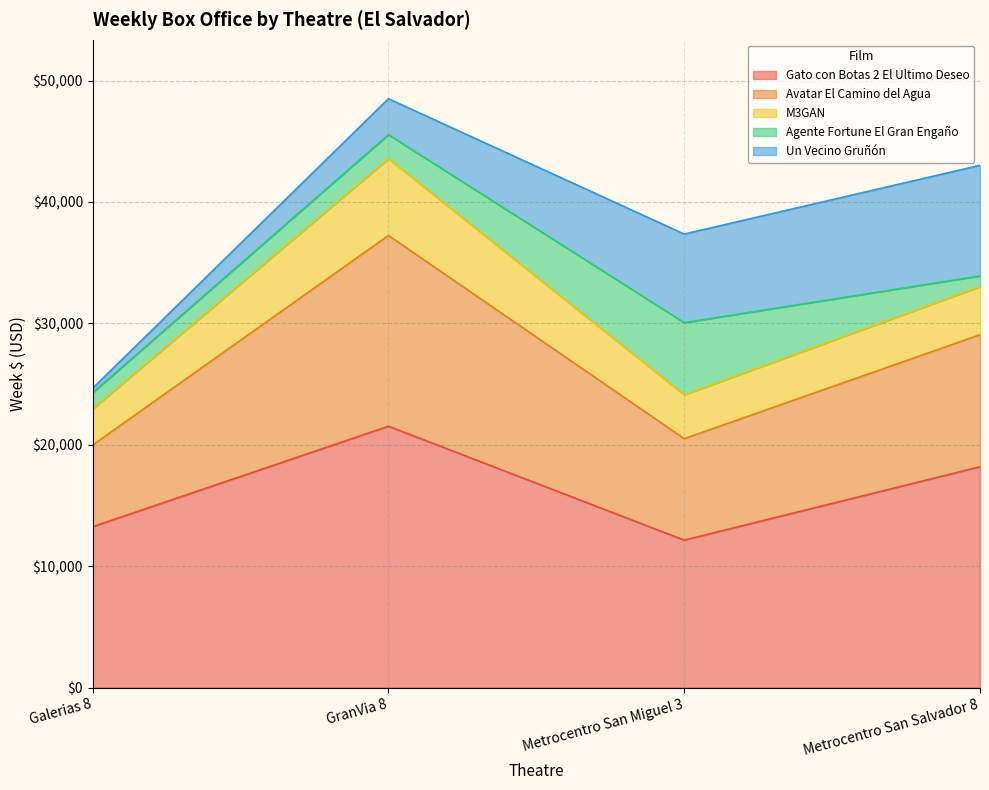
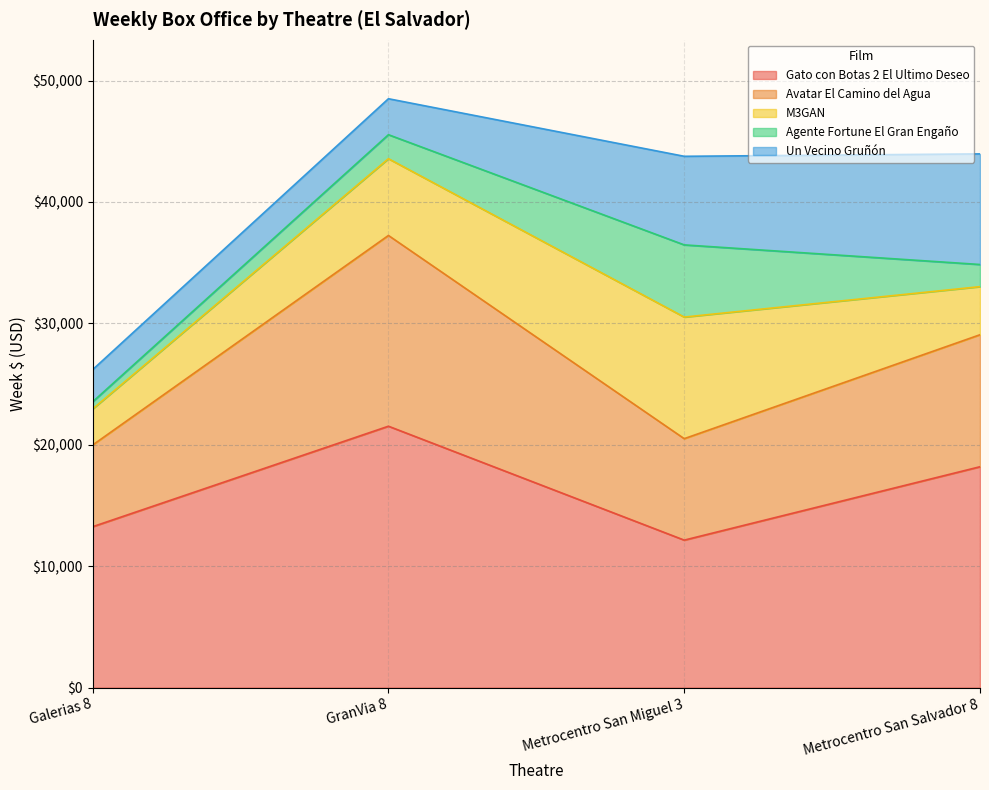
  {
    "M3GAN": {
      "Galerias 8": "$3,000",
      "GranVia 8": "$6,300",
-     "Metrocentro San Miguel 3": "$3,600",
+     "Metrocentro San Miguel 3": "$10,000",
      "Metrocentro San Salvador 8": "$4,000"
    },
    "Agente Fortune El Gran Engaño": {
-     "Galerias 8": "$1,300",
+     "Galerias 8": "$600",
      "GranVia 8": "$2,000",
      "Metrocentro San Miguel 3": "$5,900",
-     "Metrocentro San Salvador 8": "$900"
+     "Metrocentro San Salvador 8": "$1,800"
    },
    "Un Vecino Gruñón": {
-     "Galerias 8": "$400",
+     "Galerias 8": "$2,700",
      "GranVia 8": "$3,000",
      "Metrocentro San Miguel 3": "$7,300",
      "Metrocentro San Salvador 8": "$9,100"
    }
  }
